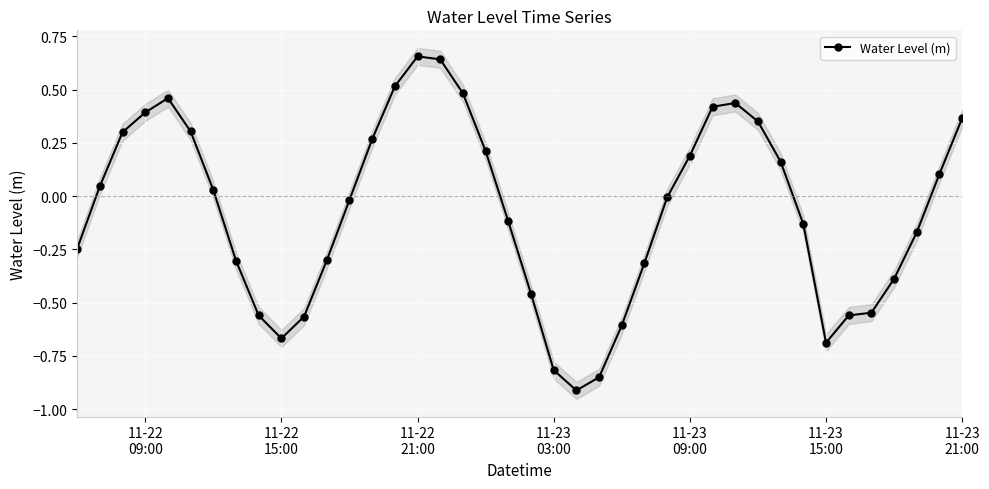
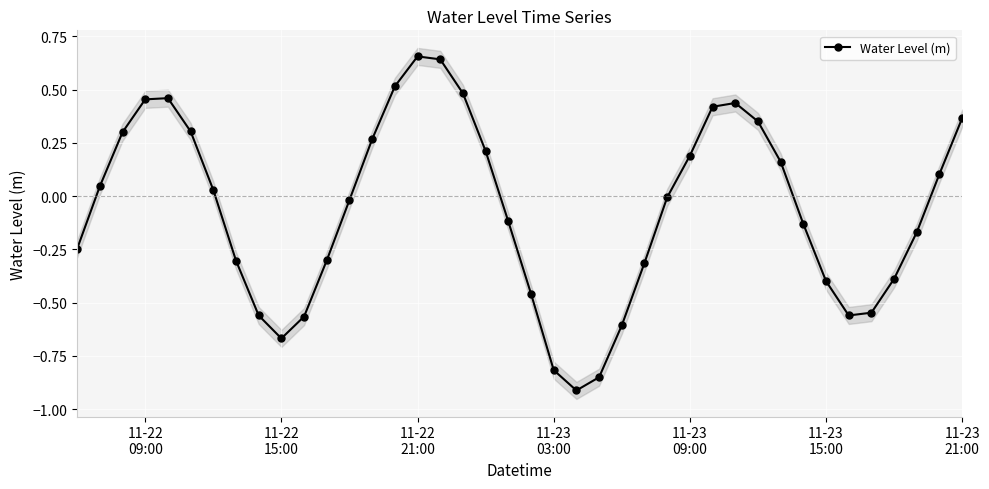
  {
    "Water Level (m)": {
-     "11-22 09:00": 0.39,
+     "11-22 09:00": 0.45,
      "11-22 15:00": -0.67,
      "11-22 21:00": 0.66,
      "11-23 03:00": -0.82,
      "11-23 09:00": 0.19,
-     "11-23 15:00": -0.69,
+     "11-23 15:00": -0.40,
      "11-23 21:00": 0.37
    }
  }
